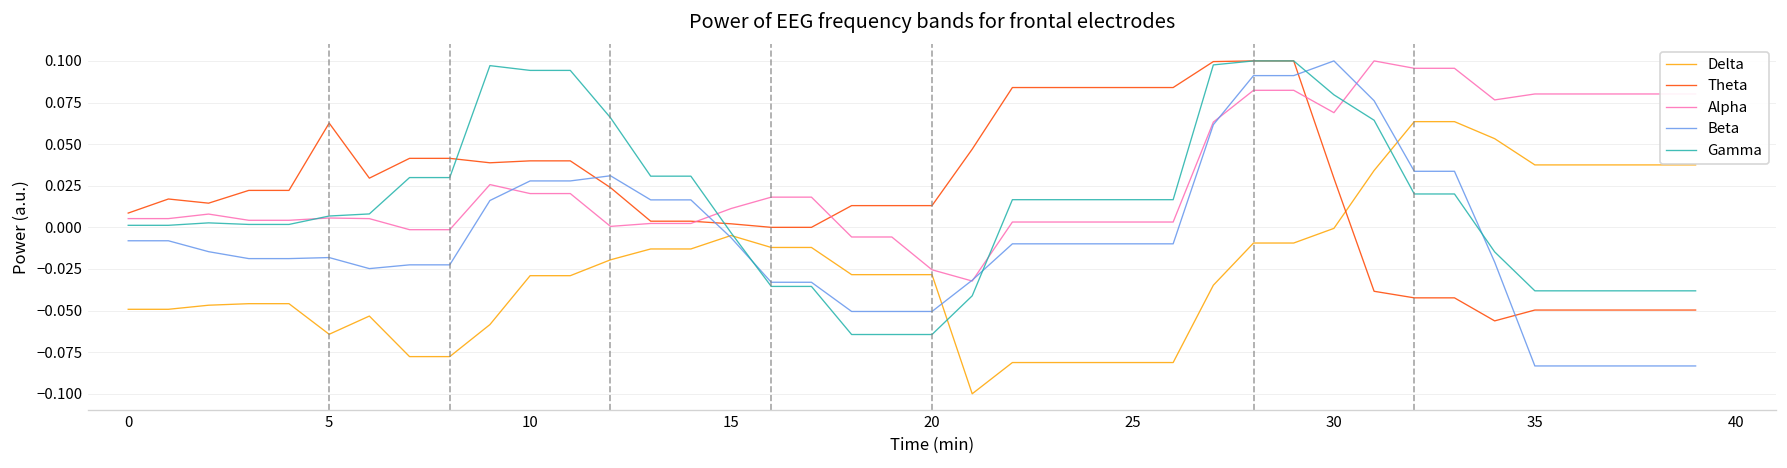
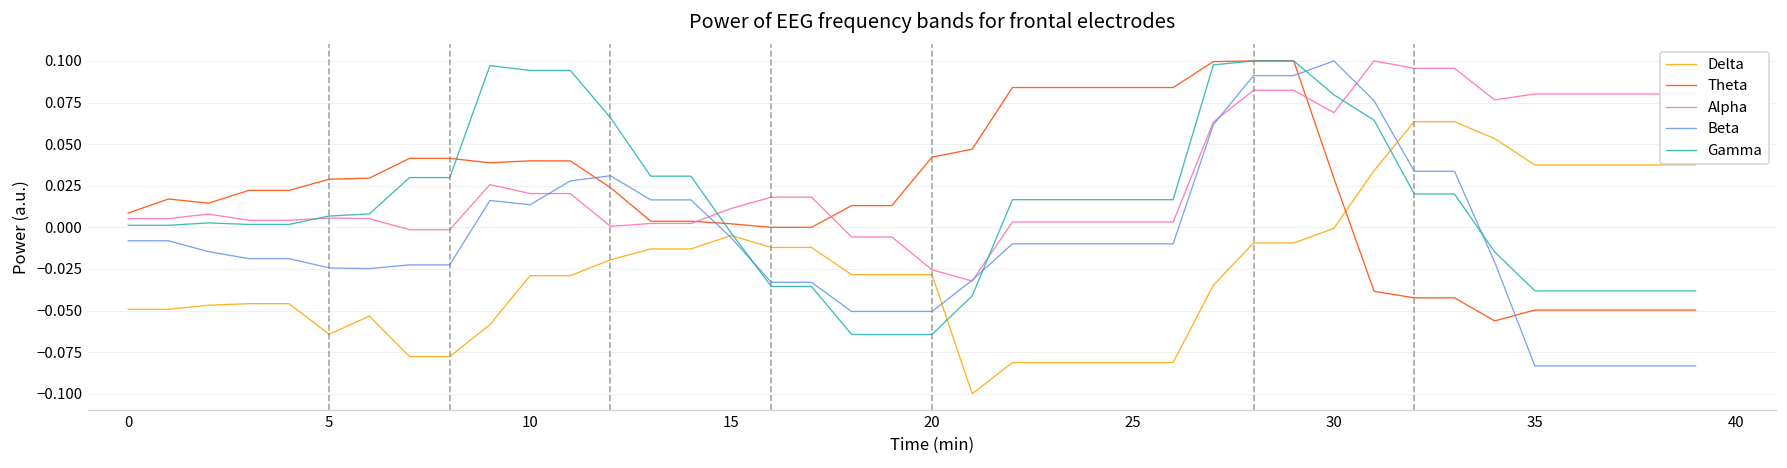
  {
    "Delta": {
      "0": -0.049,
      "5": -0.064,
      "10": -0.029,
      "20": -0.028,
      "25": -0.081,
      "30": -0.001,
      "35": 0.038
    },
    "Theta": {
      "0": 0.009,
-     "5": 0.063,
+     "5": 0.029,
      "10": 0.040,
      "15": 0.002,
-     "20": 0.013,
+     "20": 0.042,
      "25": 0.084,
      "30": 0.030,
      "35": -0.050
    },
    "Alpha": {
      "0": 0.005,
      "10": 0.020,
      "15": 0.011,
      "20": -0.026,
      "25": 0.003,
      "30": 0.069,
      "35": 0.080
    },
    "Beta": {
      "0": -0.008,
-     "5": -0.018,
-     "10": 0.028,
+     "5": -0.024,
+     "10": 0.014,
      "20": -0.051,
      "25": -0.010,
      "30": 0.100,
      "35": -0.083
    },
    "Gamma": {
      "0": 0.001,
      "10": 0.094,
      "20": -0.064,
      "25": 0.017,
      "30": 0.080,
      "35": -0.038
    }
  }
